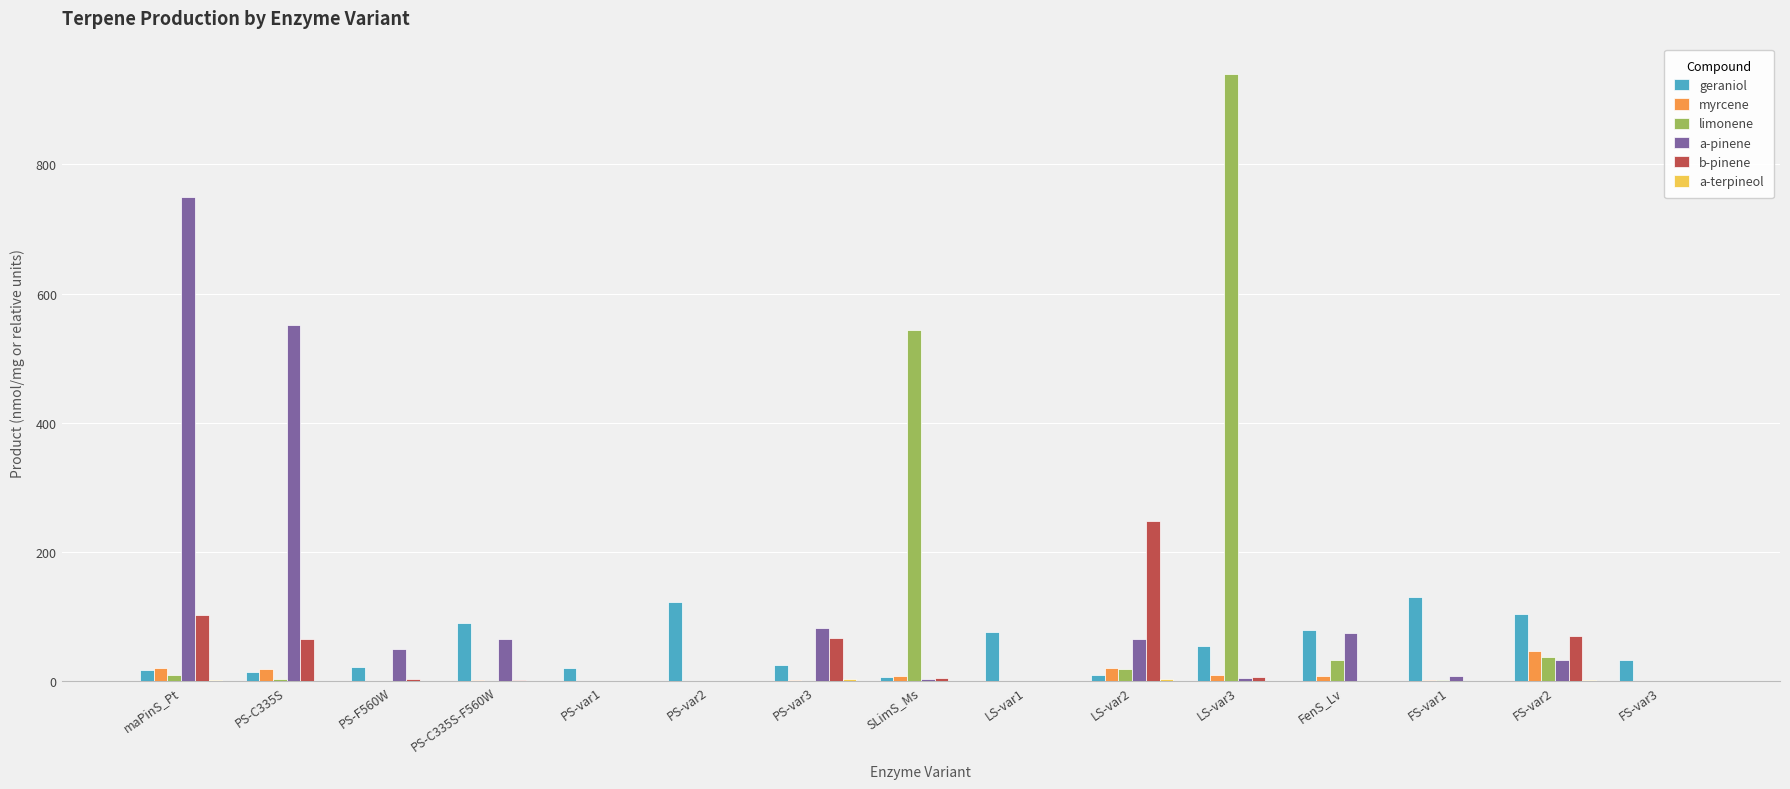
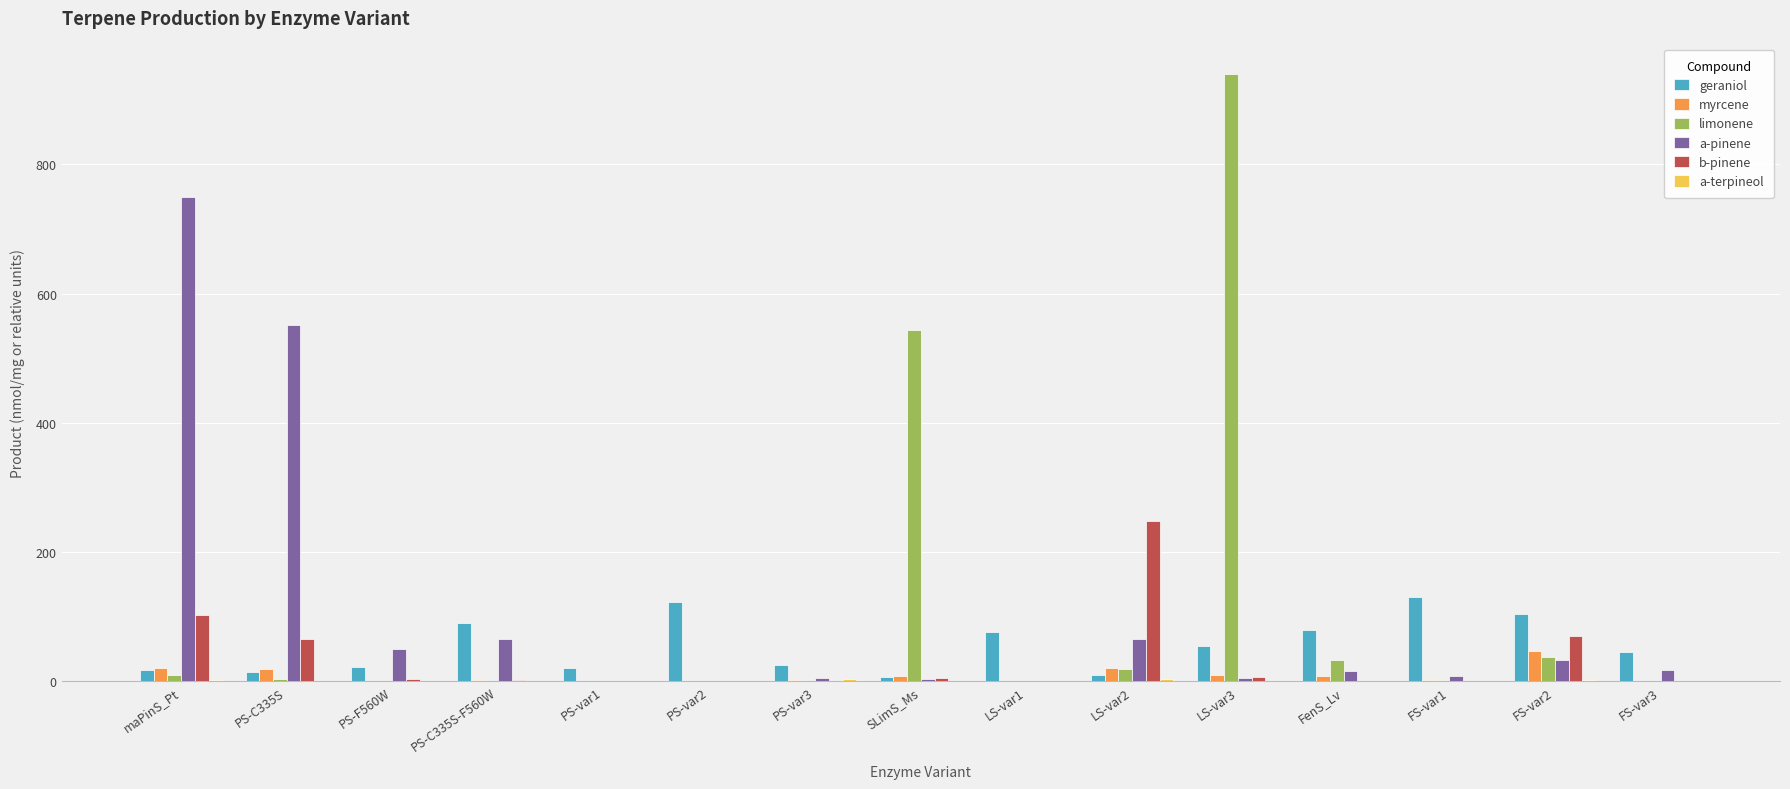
  {
    "geraniol": {
      "maPinS_Pt": 20,
      "PS-C335S": 10,
      "PS-F560W": 20,
      "PS-C335S-F560W": 90,
      "PS-var1": 20,
      "PS-var2": 120,
      "PS-var3": 30,
      "SLimS_Ms": 10,
      "LS-var1": 80,
      "LS-var2": 10,
      "LS-var3": 50,
      "FenS_Lv": 80,
      "FS-var1": 130,
      "FS-var2": 100,
-     "FS-var3": 30
+     "FS-var3": 50
    },
    "limonene": {
      "maPinS_Pt": 10,
      "PS-C335S": 0,
      "PS-var1": 0,
      "PS-var2": 0,
      "SLimS_Ms": 540,
      "LS-var2": 20,
      "LS-var3": 940,
      "FenS_Lv": 30,
      "FS-var2": 40
    },
    "a-pinene": {
      "maPinS_Pt": 750,
      "PS-C335S": 550,
      "PS-F560W": 50,
      "PS-C335S-F560W": 70,
      "PS-var1": 0,
      "PS-var2": 0,
-     "PS-var3": 80,
+     "PS-var3": 10,
      "SLimS_Ms": 0,
      "LS-var1": 0,
      "LS-var2": 70,
      "LS-var3": 10,
-     "FenS_Lv": 80,
+     "FenS_Lv": 20,
      "FS-var1": 10,
      "FS-var2": 30,
-     "FS-var3": 0
+     "FS-var3": 20
    },
    "b-pinene": {
      "maPinS_Pt": 100,
      "PS-C335S": 70,
      "PS-F560W": 0,
      "PS-var1": 0,
      "PS-var2": 0,
-     "PS-var3": 70,
+     "PS-var3": 0,
      "SLimS_Ms": 0,
      "LS-var1": 0,
      "LS-var2": 250,
      "LS-var3": 10,
      "FS-var1": 0,
      "FS-var2": 70,
      "FS-var3": 0
    }
  }
